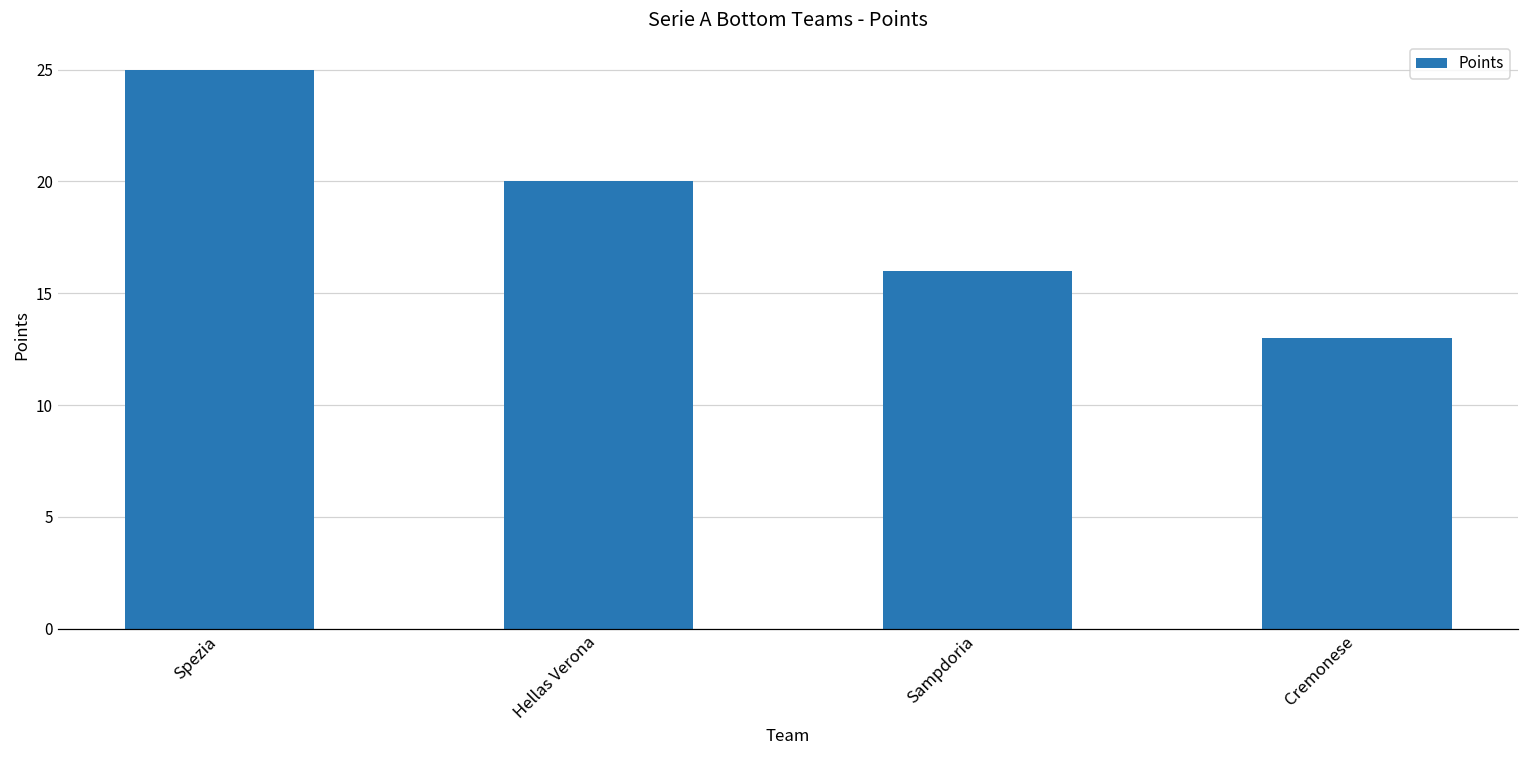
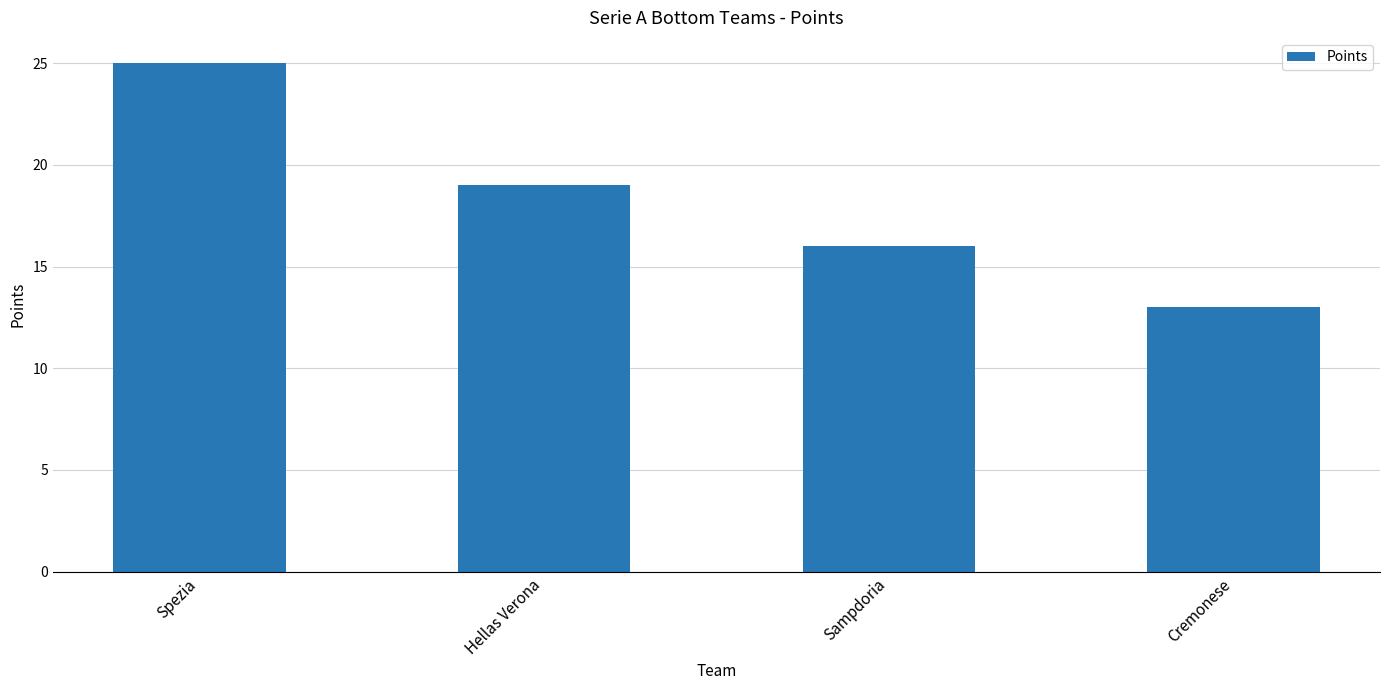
  {
    "Spezia": 25,
-   "Hellas Verona": 20,
+   "Hellas Verona": 19,
    "Sampdoria": 16,
    "Cremonese": 13
  }
